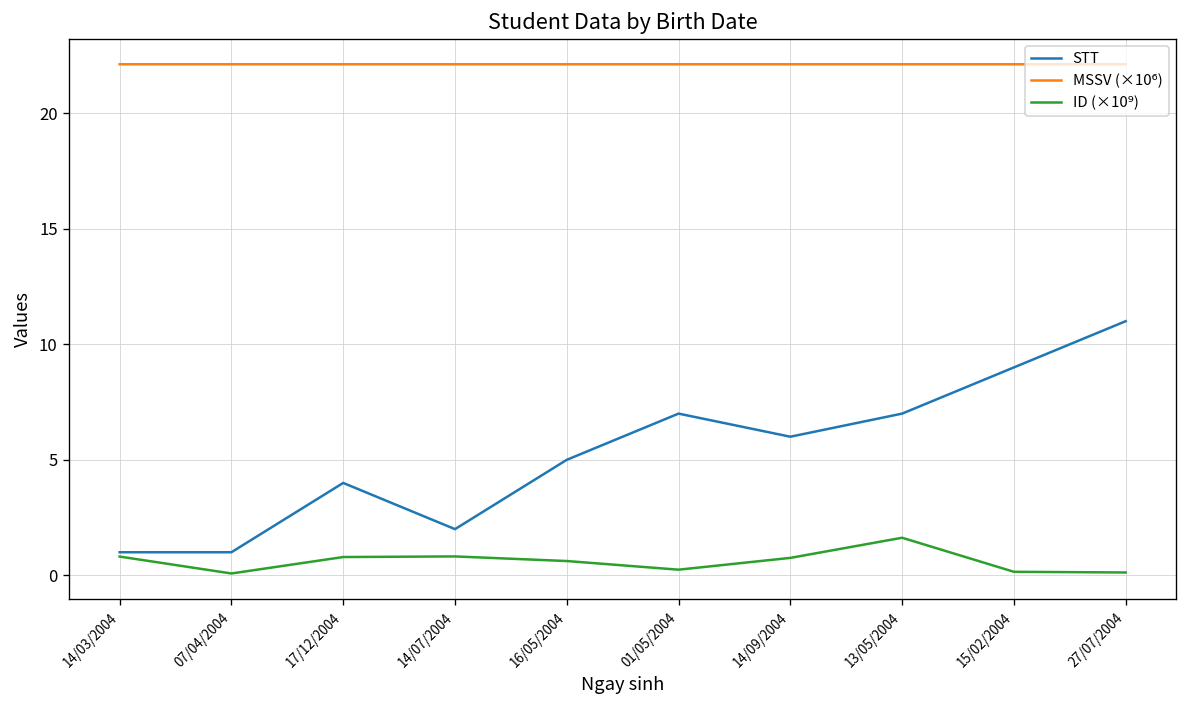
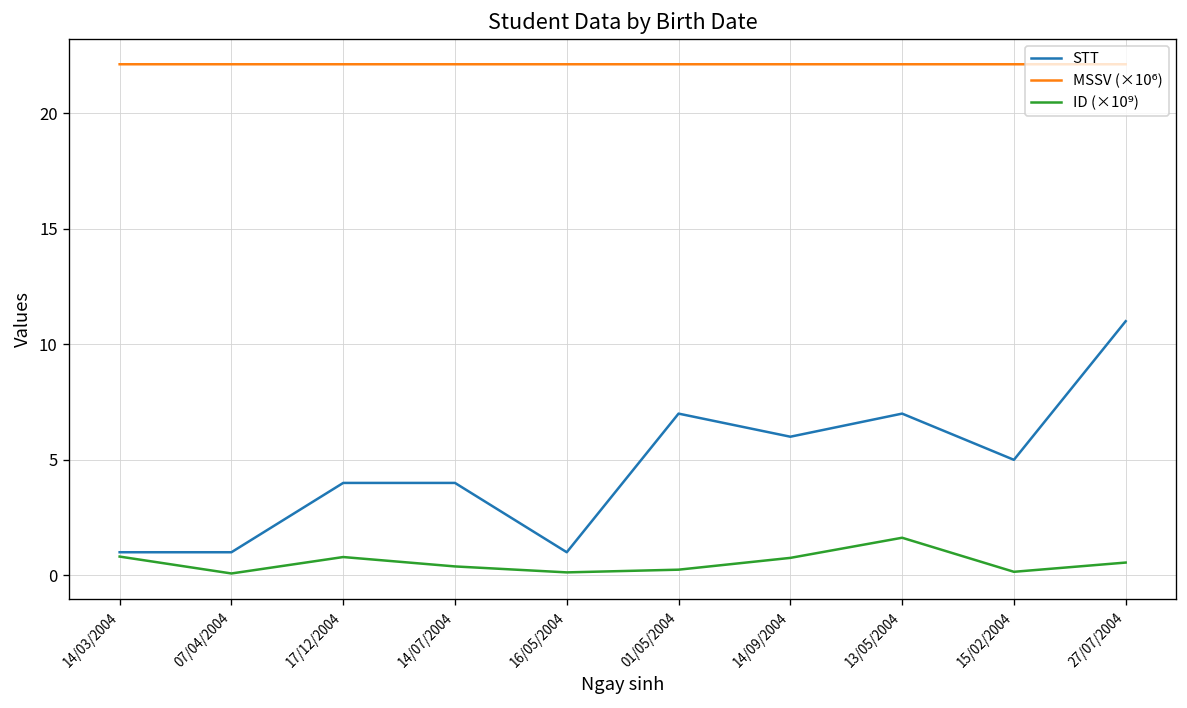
  {
    "STT": {
      "14/03/2004": 1,
      "07/04/2004": 1,
      "17/12/2004": 4,
-     "14/07/2004": 2,
-     "16/05/2004": 5,
+     "14/07/2004": 4,
+     "16/05/2004": 1,
      "01/05/2004": 7,
      "14/09/2004": 6,
      "13/05/2004": 7,
-     "15/02/2004": 9,
+     "15/02/2004": 5,
      "27/07/2004": 11
    },
    "MSSV (×10⁶)": {
      "14/03/2004": 22.1,
      "07/04/2004": 22.1,
      "17/12/2004": 22.1,
      "14/07/2004": 22.1,
      "16/05/2004": 22.1,
      "01/05/2004": 22.1,
      "14/09/2004": 22.1,
      "13/05/2004": 22.1,
      "15/02/2004": 22.1
    },
    "ID (×10⁹)": {
      "14/03/2004": 0.8,
      "07/04/2004": 0.1,
      "17/12/2004": 0.8,
-     "14/07/2004": 0.8,
-     "16/05/2004": 0.6,
+     "14/07/2004": 0.4,
+     "16/05/2004": 0.1,
      "01/05/2004": 0.2,
      "14/09/2004": 0.8,
      "13/05/2004": 1.6,
      "15/02/2004": 0.2,
-     "27/07/2004": 0.1
+     "27/07/2004": 0.6
    }
  }
